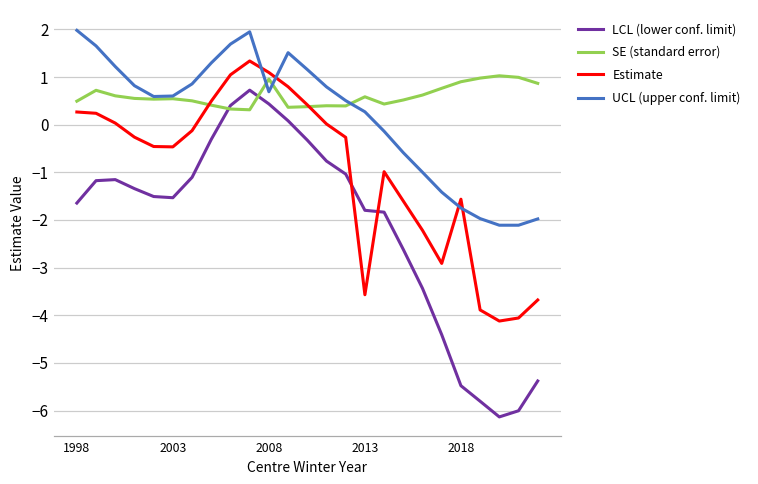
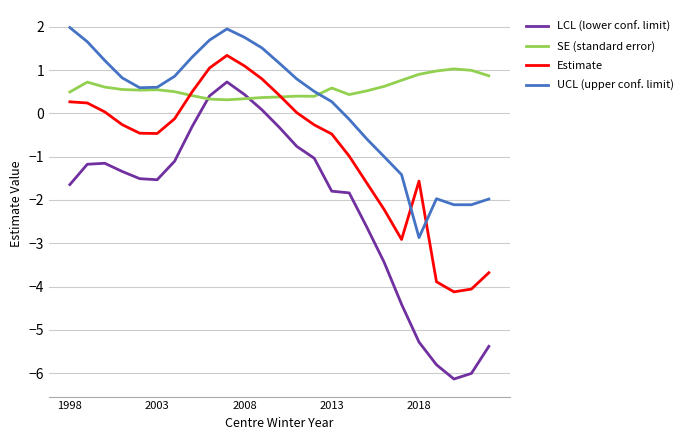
  {
    "LCL (lower conf. limit)": {
      "1998": -1.6,
      "2003": -1.5,
      "2008": 0.4,
      "2013": -1.8,
-     "2018": -5.5
+     "2018": -5.3
    },
    "SE (standard error)": {
      "1998": 0.5,
-     "2008": 1.0,
+     "2008": 0.3,
      "2013": 0.6,
      "2018": 0.9
    },
    "Estimate": {
      "1998": 0.3,
      "2003": -0.5,
      "2008": 1.1,
-     "2013": -3.6,
+     "2013": -0.5,
      "2018": -1.6
    },
    "UCL (upper conf. limit)": {
      "1998": 2.0,
-     "2008": 0.7,
+     "2008": 1.8,
      "2013": 0.3,
-     "2018": -1.7
+     "2018": -2.9
    }
  }
